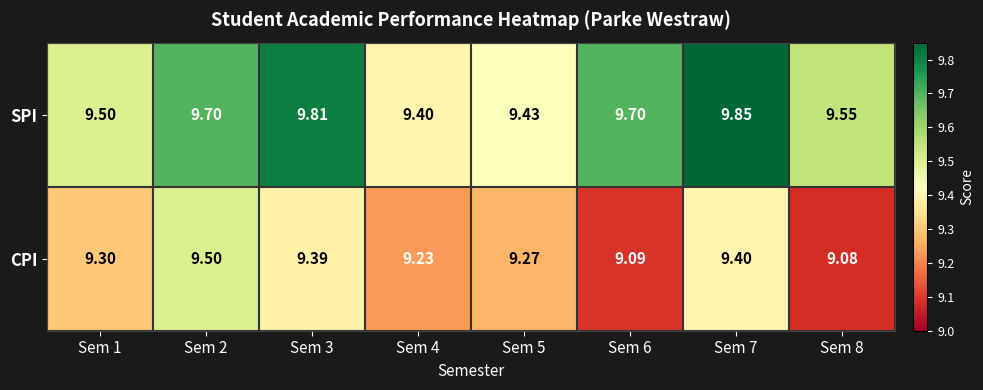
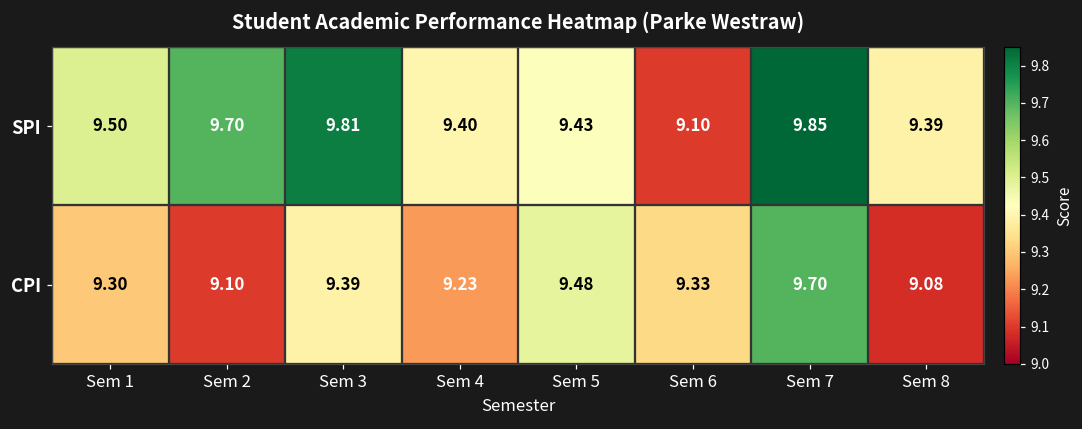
  {
    "SPI": {
      "Sem 1": 9.50,
      "Sem 2": 9.70,
      "Sem 3": 9.81,
      "Sem 4": 9.40,
      "Sem 5": 9.43,
-     "Sem 6": 9.70,
+     "Sem 6": 9.10,
      "Sem 7": 9.85,
-     "Sem 8": 9.55
+     "Sem 8": 9.39
    },
    "CPI": {
      "Sem 1": 9.30,
-     "Sem 2": 9.50,
+     "Sem 2": 9.10,
      "Sem 3": 9.39,
      "Sem 4": 9.23,
-     "Sem 5": 9.27,
-     "Sem 6": 9.09,
-     "Sem 7": 9.40,
+     "Sem 5": 9.48,
+     "Sem 6": 9.33,
+     "Sem 7": 9.70,
      "Sem 8": 9.08
    }
  }
